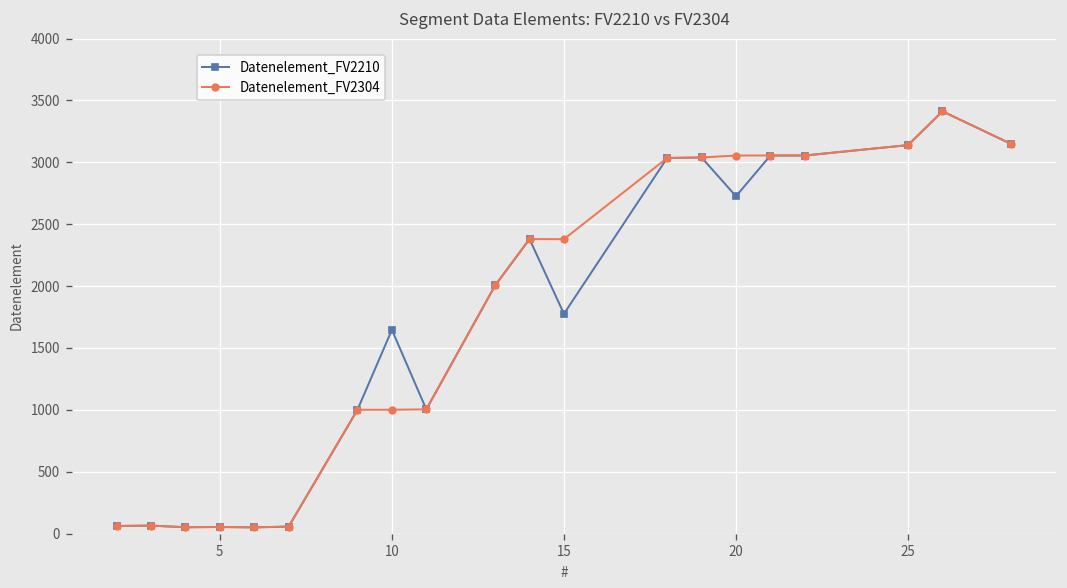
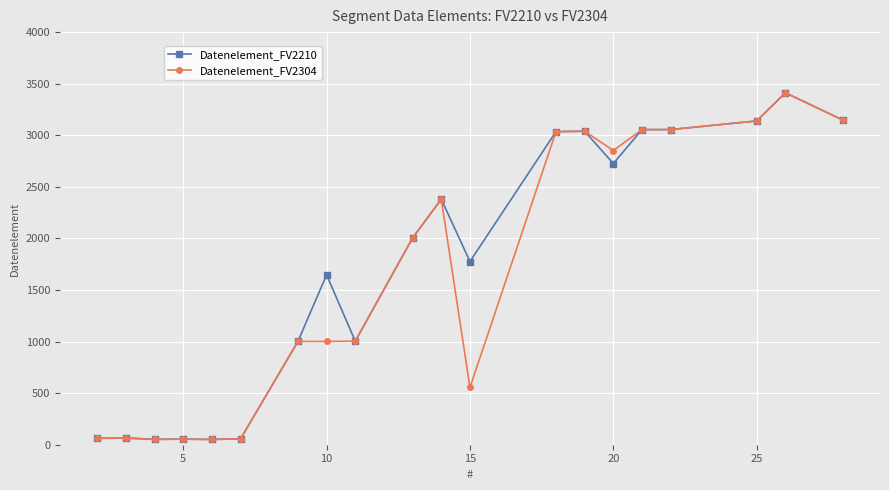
  {
    "Datenelement_FV2210": {
      "10": 1650,
      "15": 1780,
      "20": 2730
    },
    "Datenelement_FV2304": {
      "10": 1000,
-     "15": 2380,
-     "20": 3060
+     "15": 560,
+     "20": 2850
    }
  }
